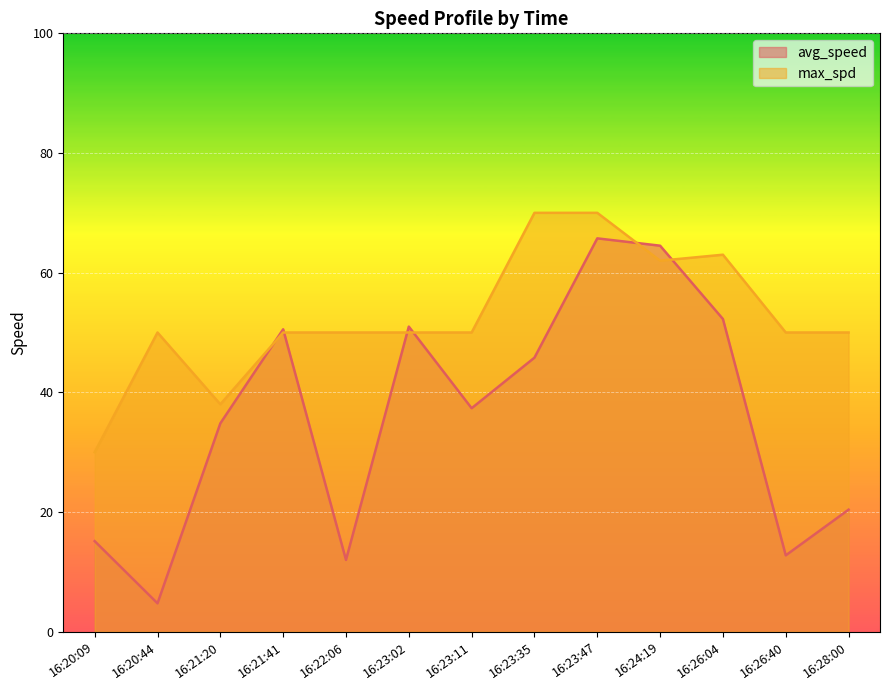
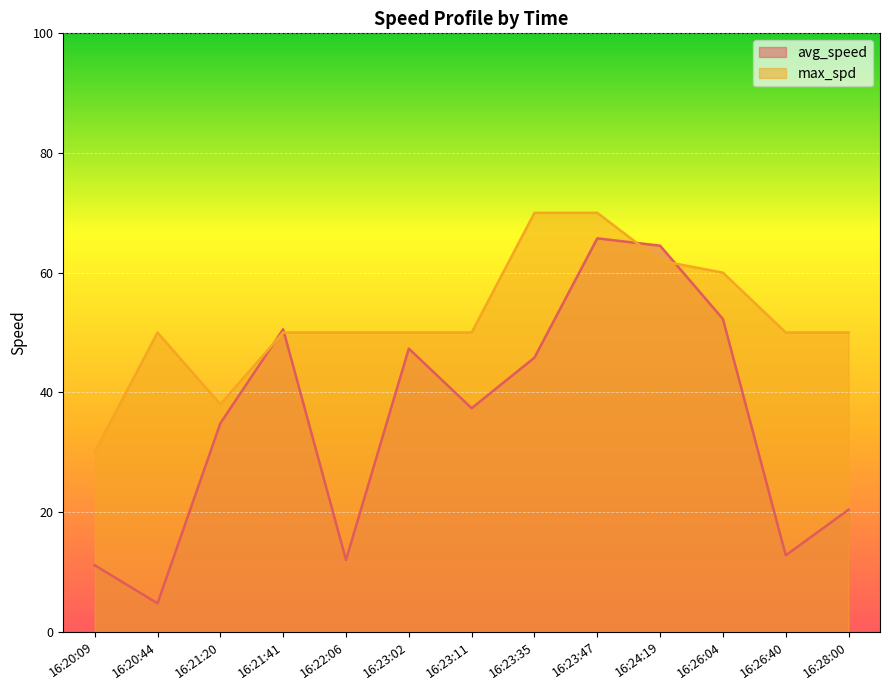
  {
    "avg_speed": {
-     "16:20:09": 15,
+     "16:20:09": 11,
      "16:20:44": 5,
      "16:21:20": 35,
      "16:21:41": 51,
      "16:22:06": 12,
-     "16:23:02": 51,
+     "16:23:02": 47,
      "16:23:11": 37,
      "16:23:35": 46,
      "16:23:47": 66,
      "16:24:19": 65,
      "16:26:04": 52,
      "16:26:40": 13,
      "16:28:00": 20
    },
    "max_spd": {
      "16:20:09": 30,
      "16:20:44": 50,
      "16:21:20": 38,
      "16:21:41": 50,
      "16:22:06": 50,
      "16:23:02": 50,
      "16:23:11": 50,
      "16:23:35": 70,
      "16:23:47": 70,
      "16:24:19": 62,
-     "16:26:04": 63,
+     "16:26:04": 60,
      "16:26:40": 50,
      "16:28:00": 50
    }
  }
